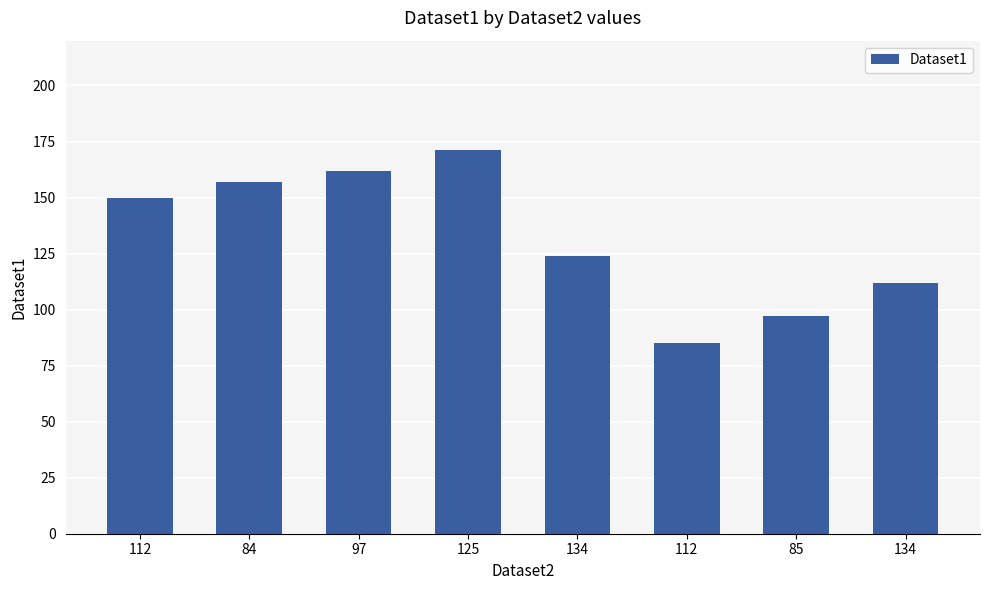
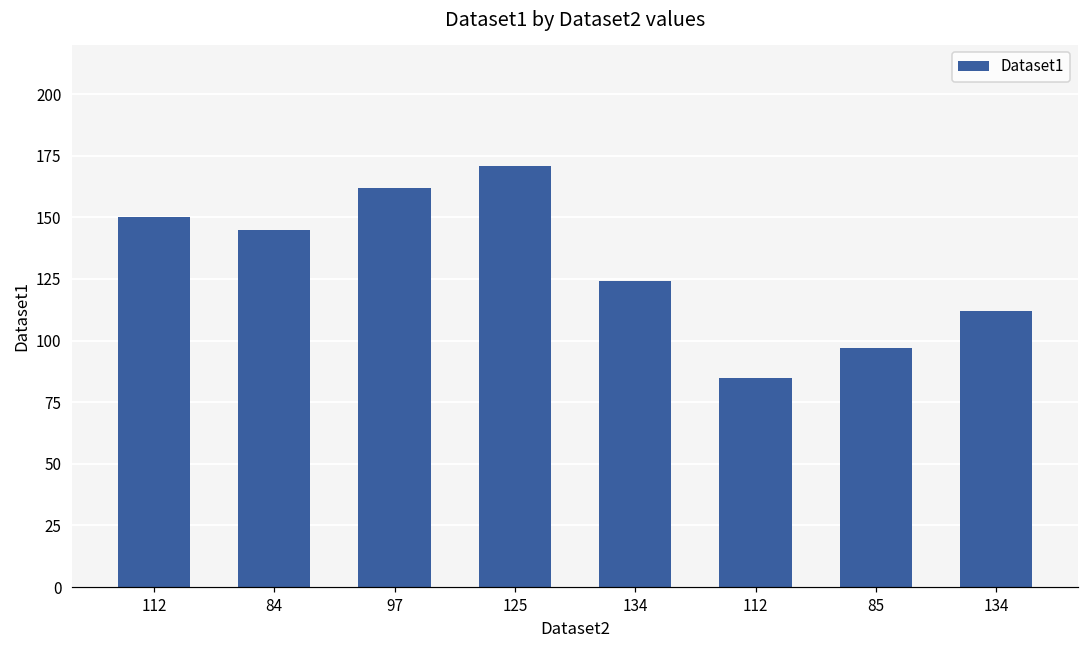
  {
-   "84": 157,
+   "84": 145,
    "97": 162,
    "125": 171,
    "85": 97
  }
